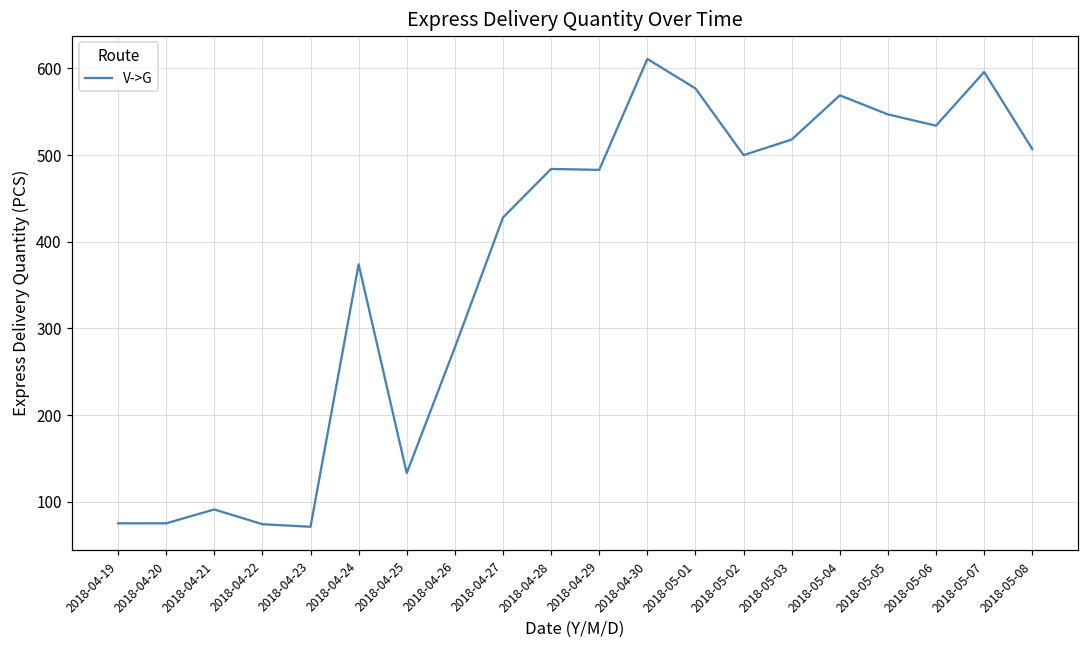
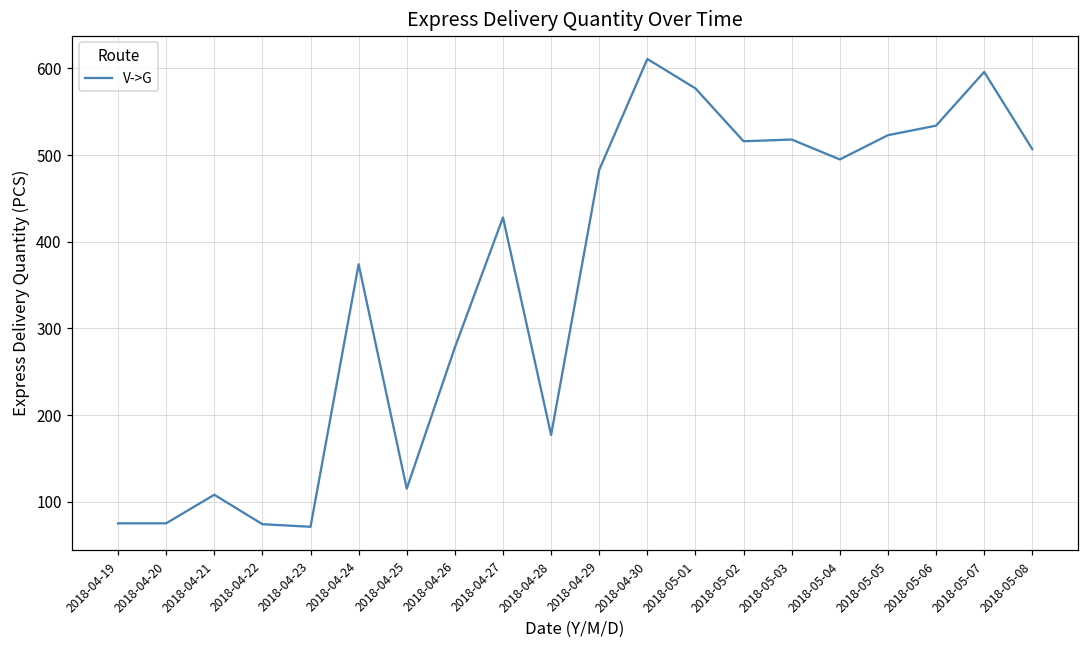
  {
    "2018-04-19": 80,
    "2018-04-20": 80,
-   "2018-04-21": 90,
+   "2018-04-21": 110,
    "2018-04-22": 70,
    "2018-04-23": 70,
    "2018-04-24": 370,
-   "2018-04-25": 130,
+   "2018-04-25": 120,
    "2018-04-26": 280,
    "2018-04-27": 430,
-   "2018-04-28": 480,
+   "2018-04-28": 180,
    "2018-04-29": 480,
    "2018-04-30": 610,
    "2018-05-01": 580,
-   "2018-05-02": 500,
+   "2018-05-02": 520,
    "2018-05-03": 520,
-   "2018-05-04": 570,
-   "2018-05-05": 550,
+   "2018-05-04": 500,
+   "2018-05-05": 520,
    "2018-05-06": 530,
    "2018-05-07": 600,
    "2018-05-08": 510
  }
